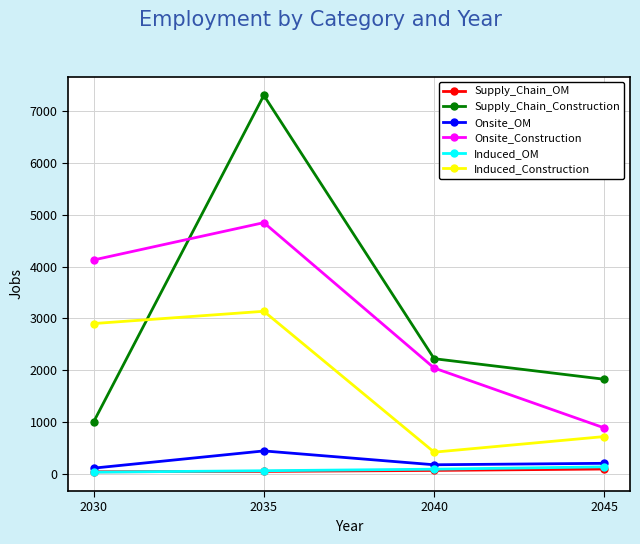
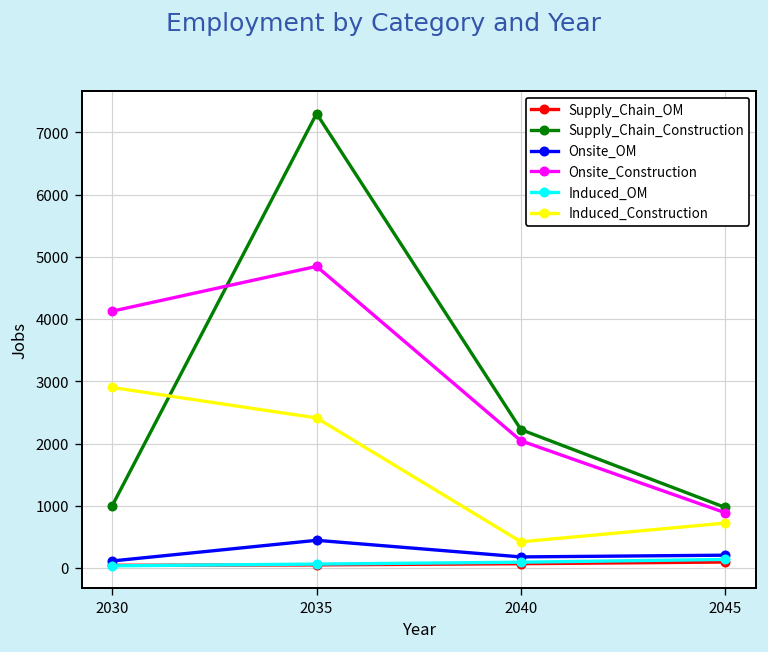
  {
    "Supply_Chain_Construction": {
      "2030": 1000,
      "2035": 7300,
      "2040": 2200,
-     "2045": 1800
+     "2045": 1000
    },
    "Onsite_OM": {
      "2030": 100,
      "2035": 400,
      "2040": 200,
      "2045": 200
    },
    "Onsite_Construction": {
      "2030": 4100,
      "2035": 4800,
      "2040": 2000,
      "2045": 900
    },
    "Induced_Construction": {
      "2030": 2900,
-     "2035": 3100,
+     "2035": 2400,
      "2040": 400,
      "2045": 700
    }
  }
